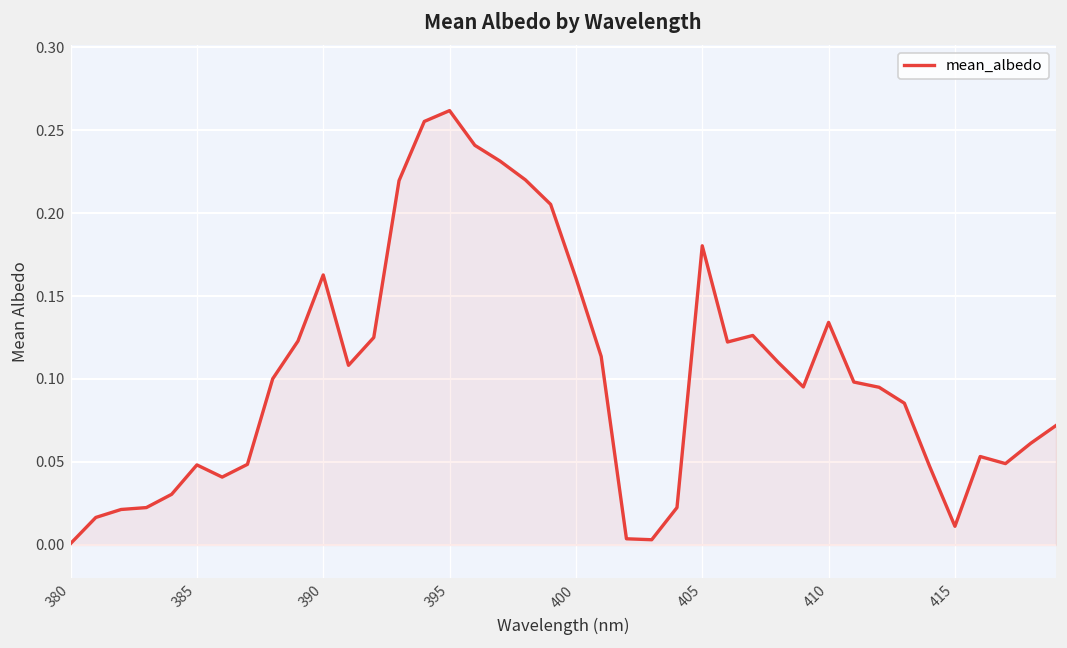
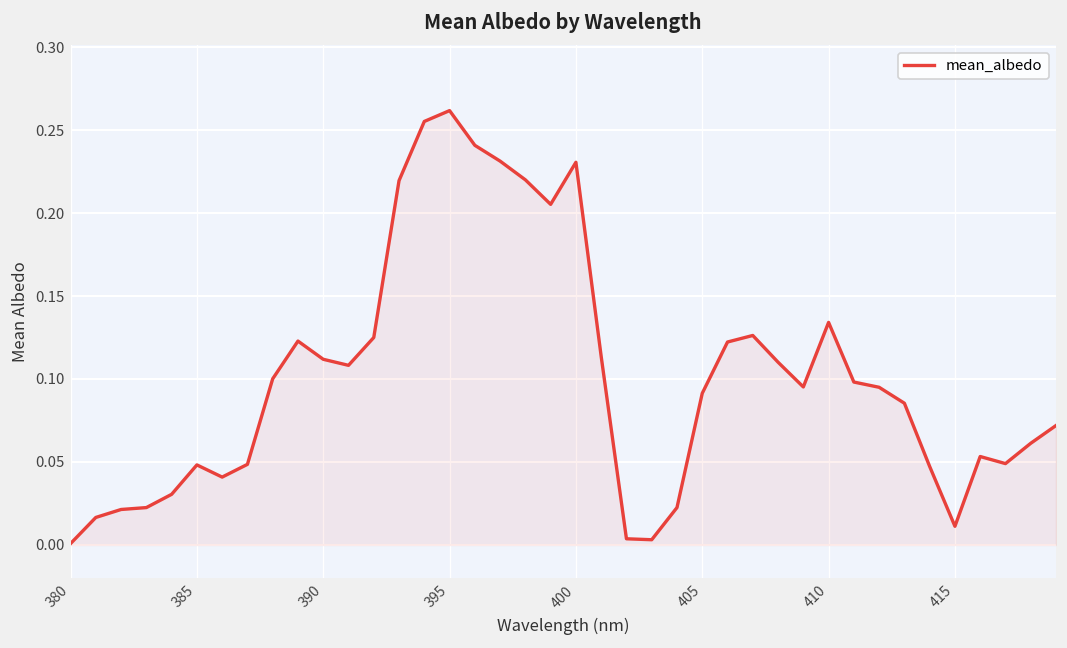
  {
    "380": 0.001,
    "385": 0.048,
-   "390": 0.163,
+   "390": 0.112,
    "395": 0.262,
-   "400": 0.161,
-   "405": 0.180,
+   "400": 0.231,
+   "405": 0.091,
    "410": 0.134,
    "415": 0.011
  }
